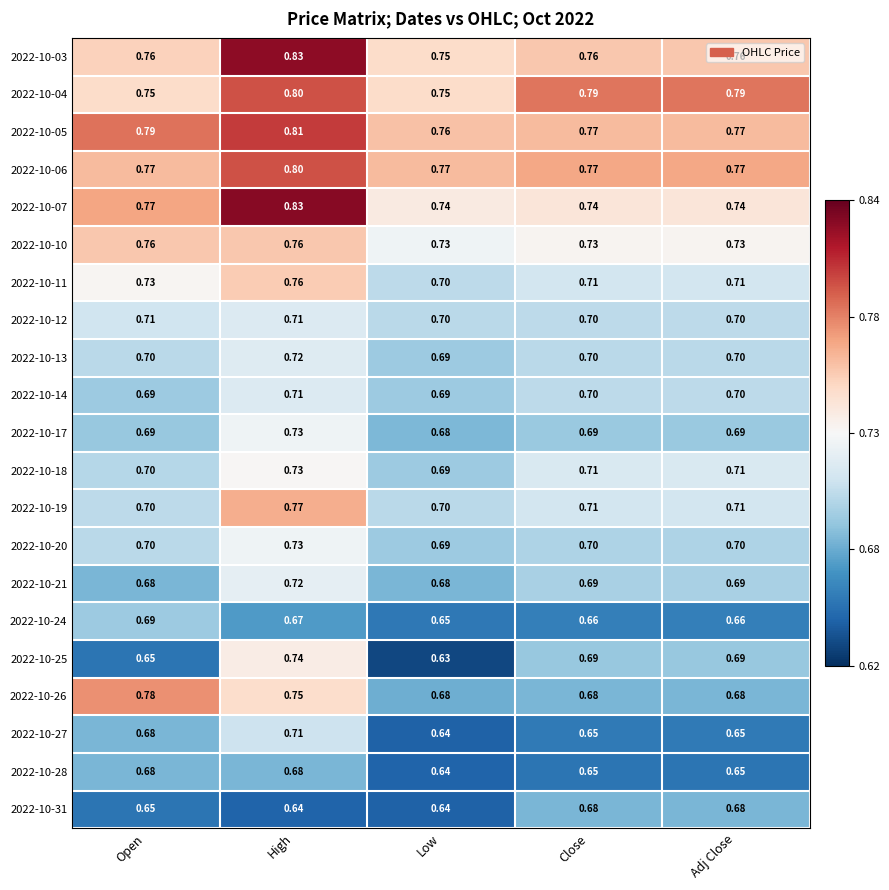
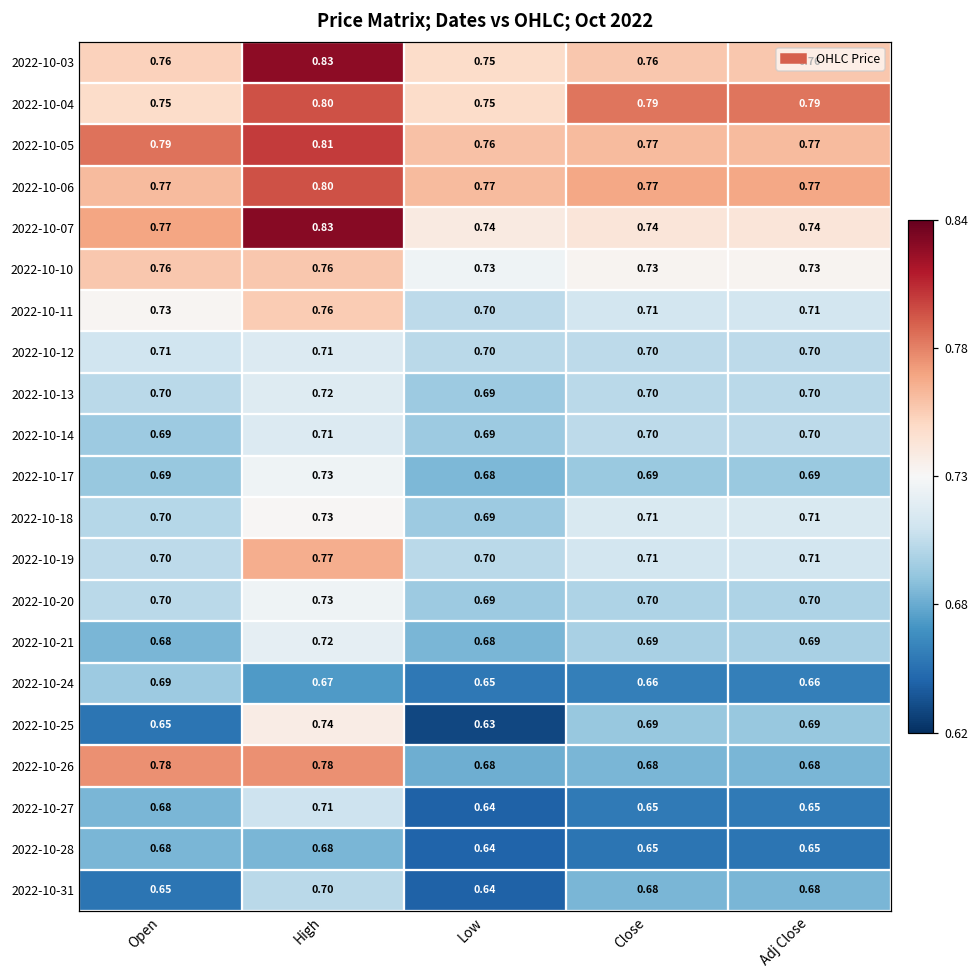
  {
    "2022-10-03": {
      "Open": 0.76,
      "High": 0.83,
      "Low": 0.75,
      "Close": 0.76
    },
    "2022-10-04": {
      "Open": 0.75,
      "High": 0.80,
      "Low": 0.75,
      "Close": 0.79,
      "Adj Close": 0.79
    },
    "2022-10-05": {
      "Open": 0.79,
      "High": 0.81,
      "Low": 0.76,
      "Close": 0.77,
      "Adj Close": 0.77
    },
    "2022-10-06": {
      "Open": 0.77,
      "High": 0.80,
      "Low": 0.77,
      "Close": 0.77,
      "Adj Close": 0.77
    },
    "2022-10-07": {
      "Open": 0.77,
      "High": 0.83,
      "Low": 0.74,
      "Close": 0.74,
      "Adj Close": 0.74
    },
    "2022-10-10": {
      "Open": 0.76,
      "High": 0.76,
      "Low": 0.73,
      "Close": 0.73,
      "Adj Close": 0.73
    },
    "2022-10-11": {
      "Open": 0.73,
      "High": 0.76,
      "Low": 0.70,
      "Close": 0.71,
      "Adj Close": 0.71
    },
    "2022-10-12": {
      "Open": 0.71,
      "High": 0.71,
      "Low": 0.70,
      "Close": 0.70,
      "Adj Close": 0.70
    },
    "2022-10-13": {
      "Open": 0.70,
      "High": 0.72,
      "Low": 0.69,
      "Close": 0.70,
      "Adj Close": 0.70
    },
    "2022-10-14": {
      "Open": 0.69,
      "High": 0.71,
      "Low": 0.69,
      "Close": 0.70,
      "Adj Close": 0.70
    },
    "2022-10-17": {
      "Open": 0.69,
      "High": 0.73,
      "Low": 0.68,
      "Close": 0.69,
      "Adj Close": 0.69
    },
    "2022-10-18": {
      "Open": 0.70,
      "High": 0.73,
      "Low": 0.69,
      "Close": 0.71,
      "Adj Close": 0.71
    },
    "2022-10-19": {
      "Open": 0.70,
      "High": 0.77,
      "Low": 0.70,
      "Close": 0.71,
      "Adj Close": 0.71
    },
    "2022-10-20": {
      "Open": 0.70,
      "High": 0.73,
      "Low": 0.69,
      "Close": 0.70,
      "Adj Close": 0.70
    },
    "2022-10-21": {
      "Open": 0.68,
      "High": 0.72,
      "Low": 0.68,
      "Close": 0.69,
      "Adj Close": 0.69
    },
    "2022-10-24": {
      "Open": 0.69,
      "High": 0.67,
      "Low": 0.65,
      "Close": 0.66,
      "Adj Close": 0.66
    },
    "2022-10-25": {
      "Open": 0.65,
      "High": 0.74,
      "Low": 0.63,
      "Close": 0.69,
      "Adj Close": 0.69
    },
    "2022-10-26": {
      "Open": 0.78,
-     "High": 0.75,
+     "High": 0.78,
      "Low": 0.68,
      "Close": 0.68,
      "Adj Close": 0.68
    },
    "2022-10-27": {
      "Open": 0.68,
      "High": 0.71,
      "Low": 0.64,
      "Close": 0.65,
      "Adj Close": 0.65
    },
    "2022-10-28": {
      "Open": 0.68,
      "High": 0.68,
      "Low": 0.64,
      "Close": 0.65,
      "Adj Close": 0.65
    },
    "2022-10-31": {
      "Open": 0.65,
-     "High": 0.64,
+     "High": 0.70,
      "Low": 0.64,
      "Close": 0.68,
      "Adj Close": 0.68
    }
  }
